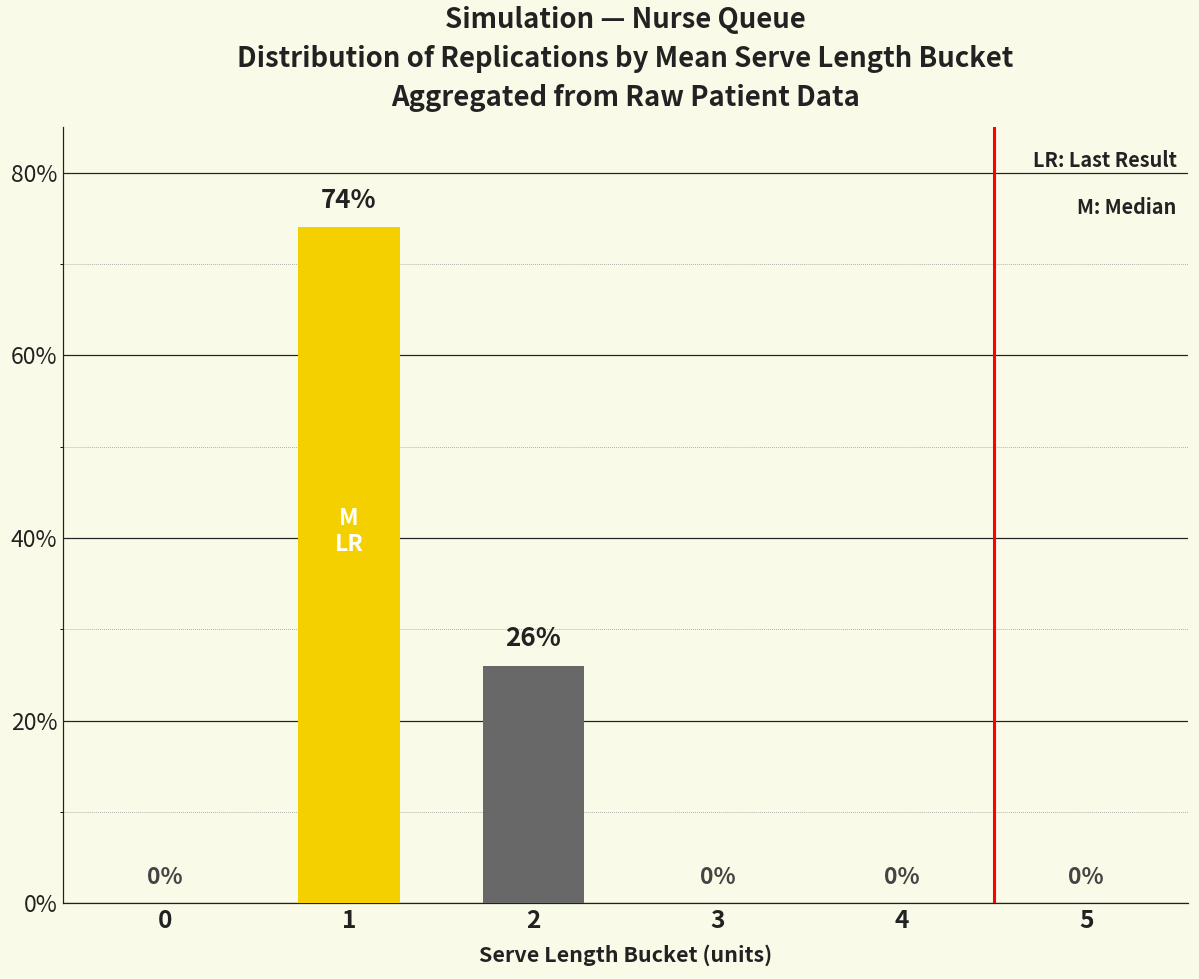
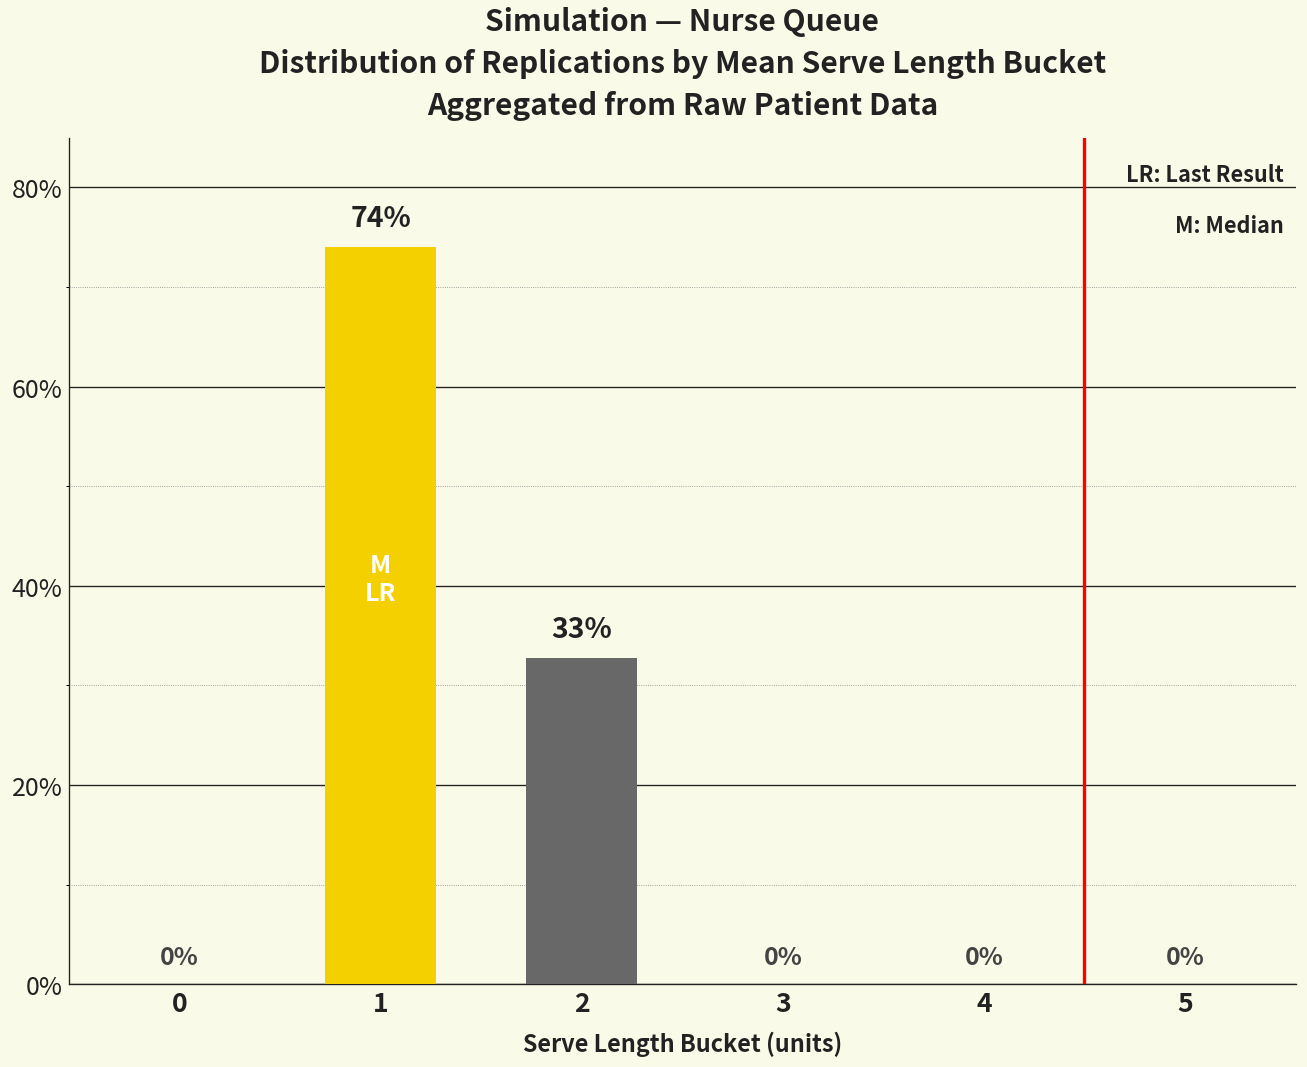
  {
    "0": "0%",
    "1": "74%",
-   "2": "26%",
+   "2": "33%",
    "3": "0%",
    "4": "0%",
    "5": "0%"
  }
